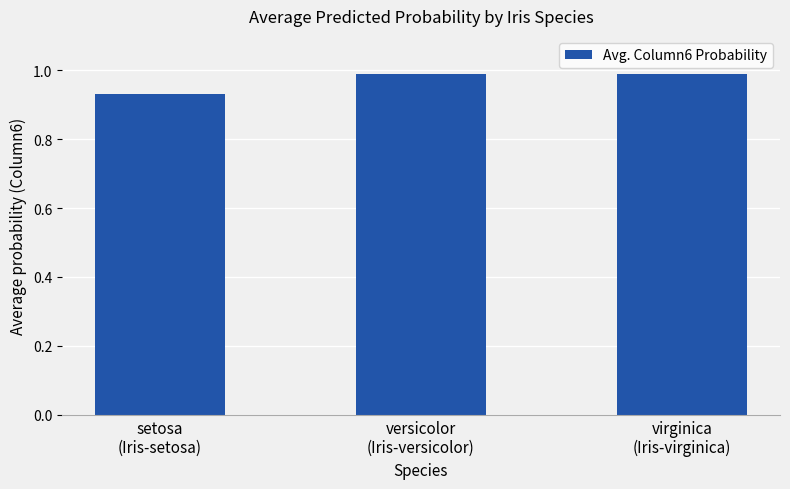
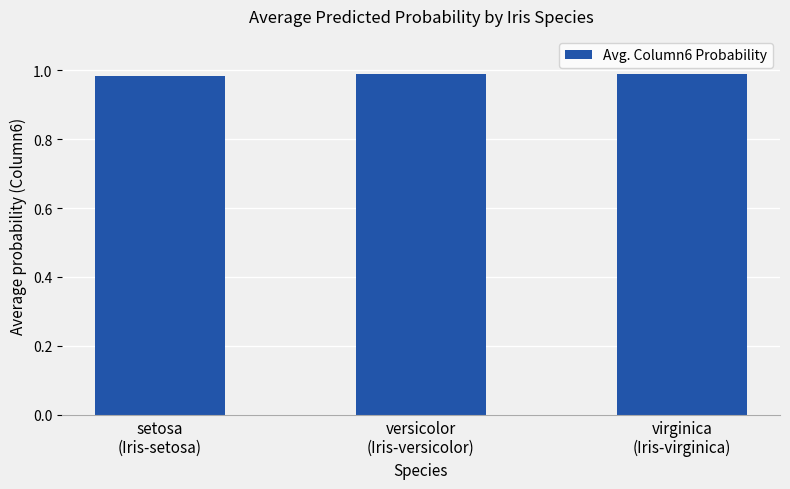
  {
-   "setosa (Iris-setosa)": 0.93,
+   "setosa (Iris-setosa)": 0.98,
    "versicolor (Iris-versicolor)": 0.99,
    "virginica (Iris-virginica)": 0.99
  }
